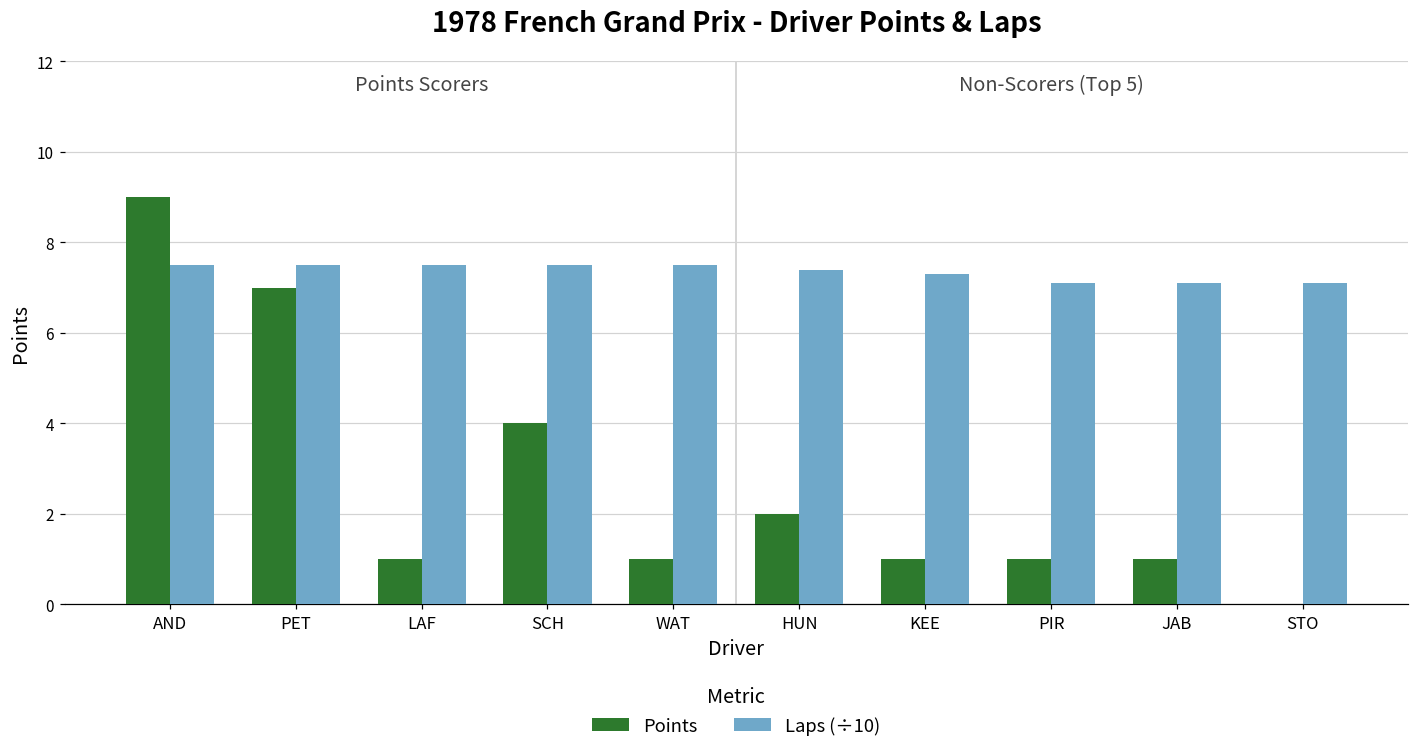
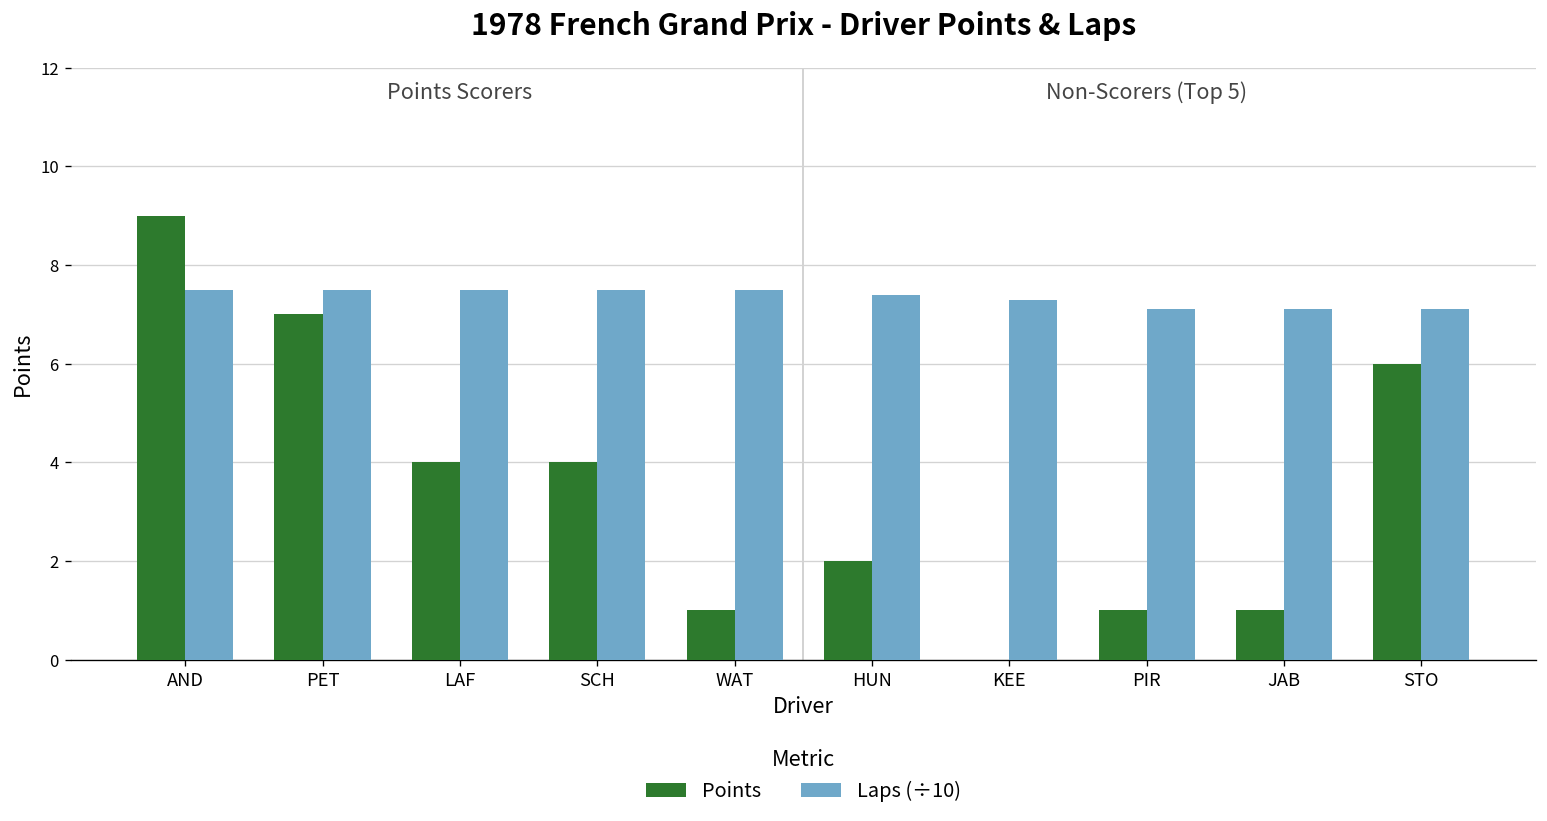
  {
    "Points": {
      "AND": 9,
      "PET": 7,
-     "LAF": 1,
+     "LAF": 4,
      "SCH": 4,
      "WAT": 1,
      "HUN": 2,
-     "KEE": 1,
+     "KEE": 0,
      "PIR": 1,
      "JAB": 1,
-     "STO": 0
+     "STO": 6
    },
    "Laps (÷10)": {
      "AND": 7.5,
      "PET": 7.5,
      "LAF": 7.5,
      "SCH": 7.5,
      "WAT": 7.5,
      "HUN": 7.4,
      "KEE": 7.3,
      "PIR": 7.1,
      "JAB": 7.1,
      "STO": 7.1
    }
  }
